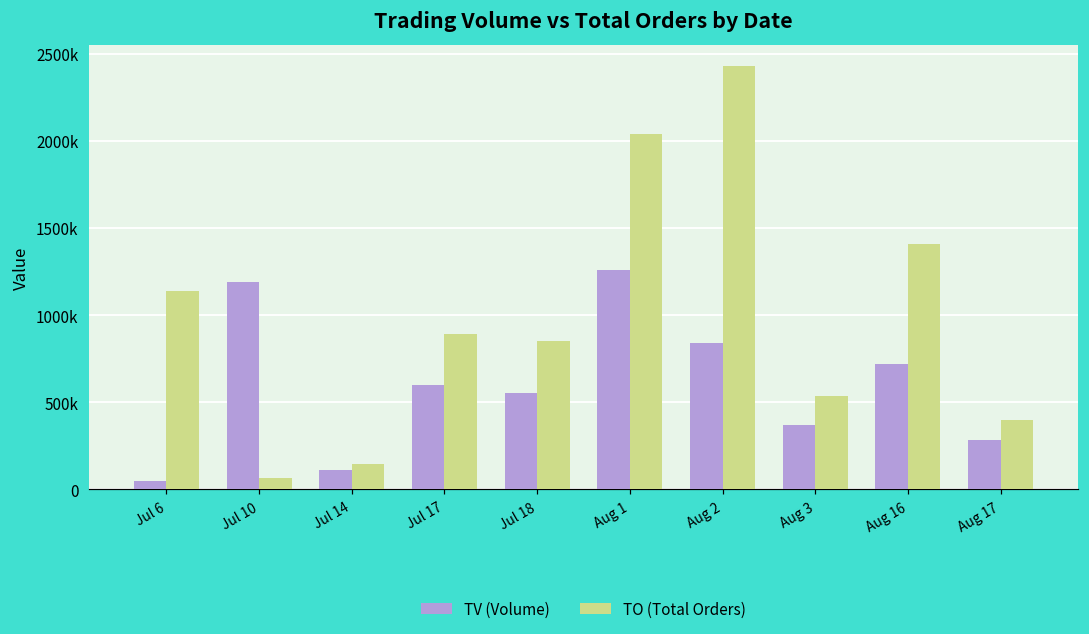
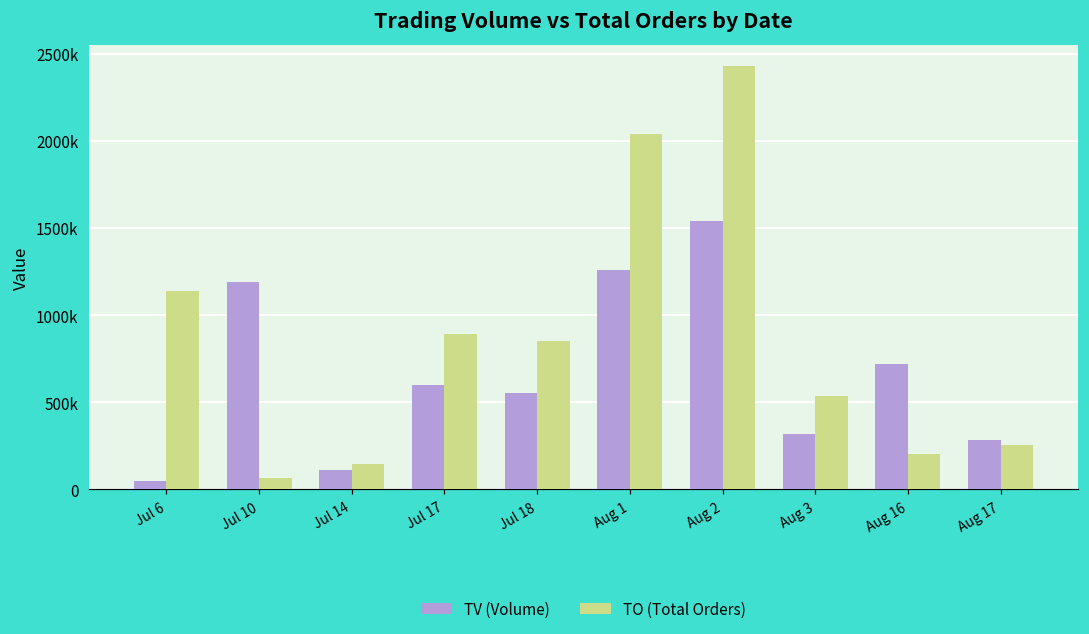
  {
    "TV (Volume)": {
      "Jul 6": 50000,
      "Jul 10": 1190000,
      "Jul 14": 110000,
      "Jul 17": 600000,
      "Jul 18": 550000,
      "Aug 1": 1260000,
-     "Aug 2": 840000,
-     "Aug 3": 370000,
+     "Aug 2": 1540000,
+     "Aug 3": 320000,
      "Aug 16": 720000,
      "Aug 17": 280000
    },
    "TO (Total Orders)": {
      "Jul 6": 1140000,
      "Jul 10": 70000,
      "Jul 14": 140000,
      "Jul 17": 890000,
      "Jul 18": 850000,
      "Aug 1": 2040000,
      "Aug 2": 2430000,
      "Aug 3": 530000,
-     "Aug 16": 1410000,
-     "Aug 17": 400000
+     "Aug 16": 200000,
+     "Aug 17": 260000
    }
  }
